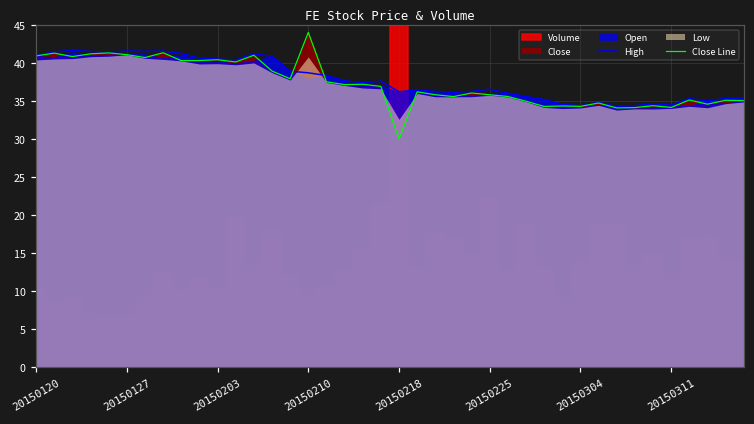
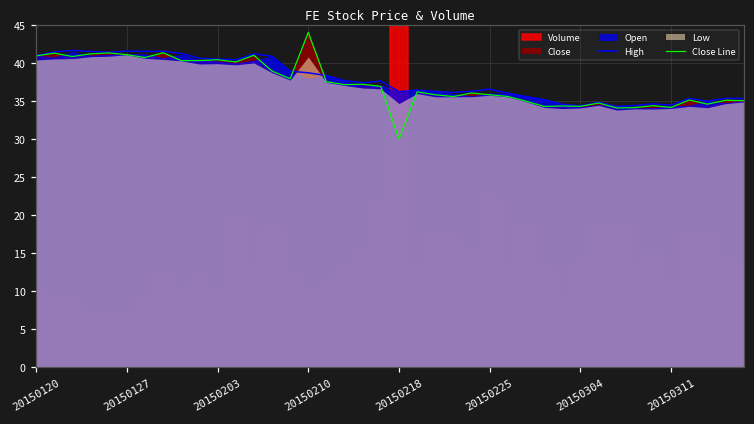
  {
    "Close": {
      "20150210": 44,
      "20150218": 30
    },
    "Low": {
      "20150120": 40,
      "20150210": 41,
-     "20150218": 33
+     "20150218": 35
    }
  }
